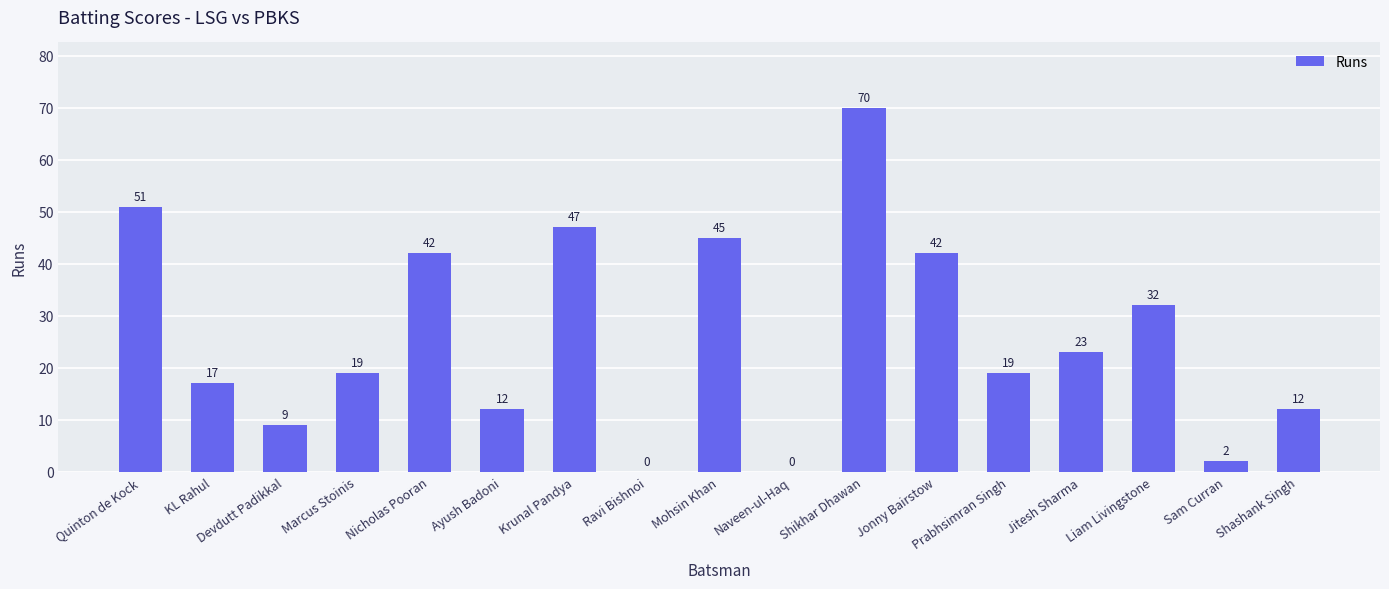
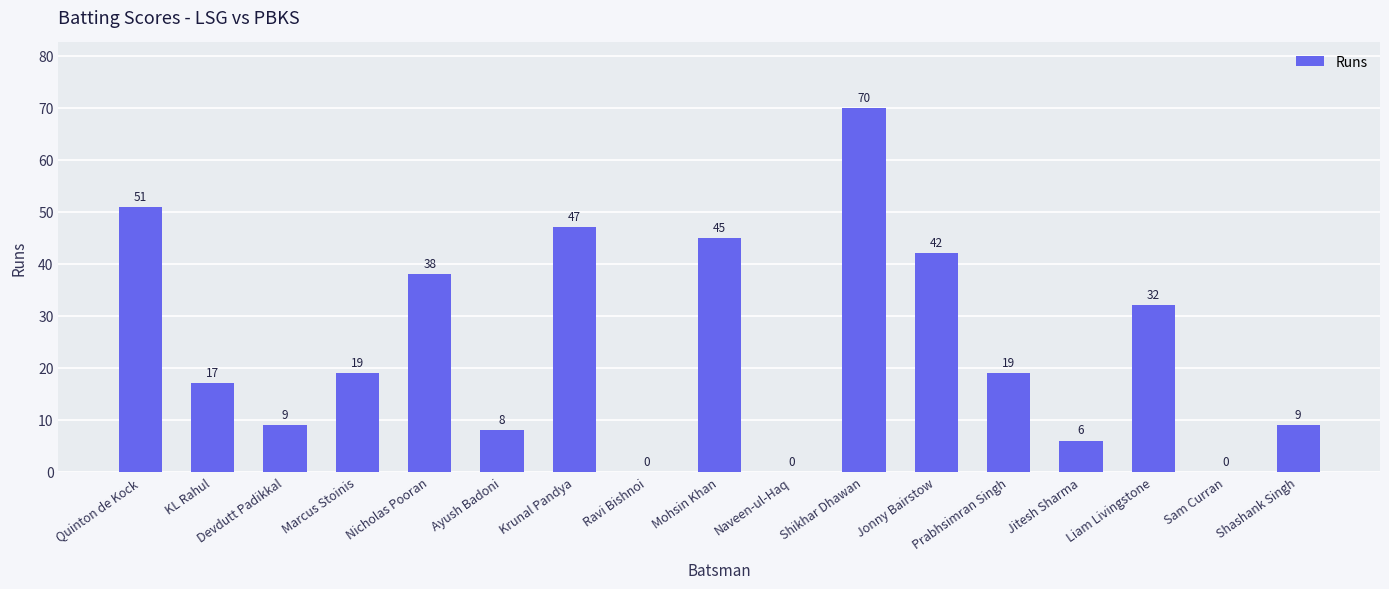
  {
    "Quinton de Kock": 51,
    "KL Rahul": 17,
    "Devdutt Padikkal": 9,
    "Marcus Stoinis": 19,
-   "Nicholas Pooran": 42,
-   "Ayush Badoni": 12,
+   "Nicholas Pooran": 38,
+   "Ayush Badoni": 8,
    "Krunal Pandya": 47,
    "Ravi Bishnoi": 0,
    "Mohsin Khan": 45,
    "Naveen-ul-Haq": 0,
    "Shikhar Dhawan": 70,
    "Jonny Bairstow": 42,
    "Prabhsimran Singh": 19,
-   "Jitesh Sharma": 23,
+   "Jitesh Sharma": 6,
    "Liam Livingstone": 32,
-   "Sam Curran": 2,
-   "Shashank Singh": 12
+   "Sam Curran": 0,
+   "Shashank Singh": 9
  }
